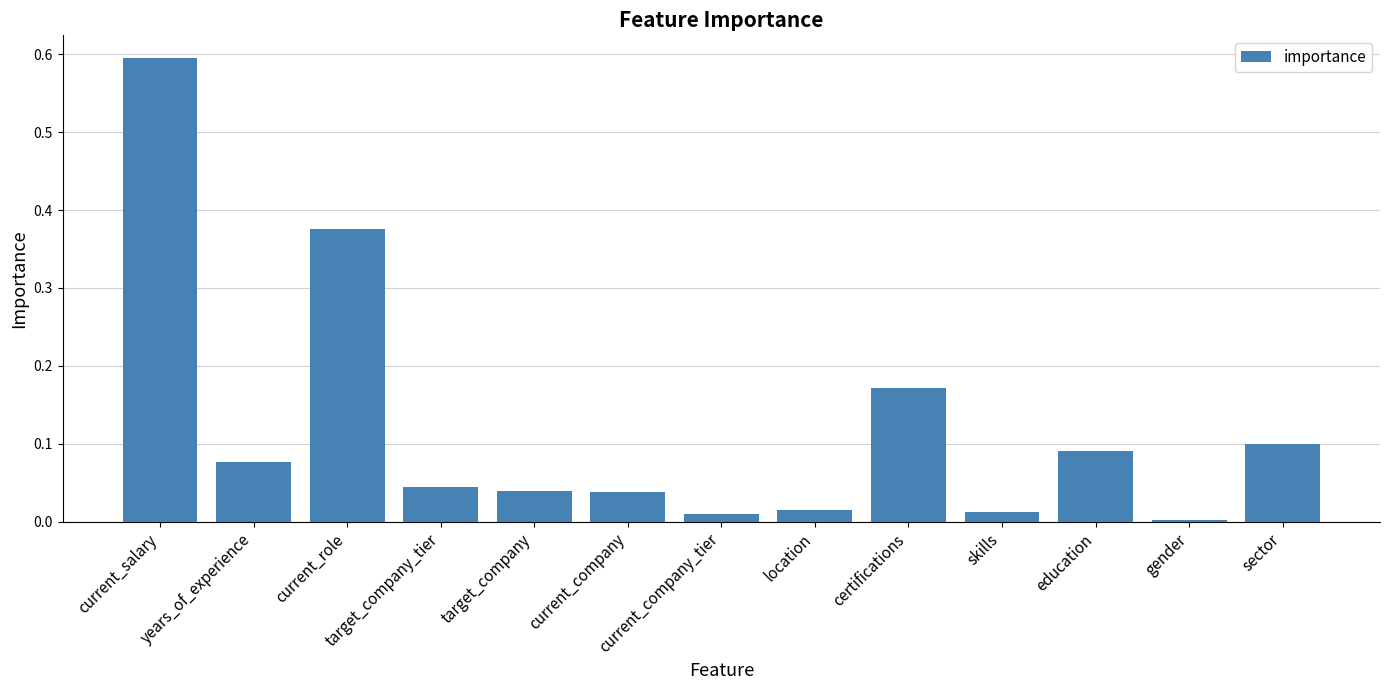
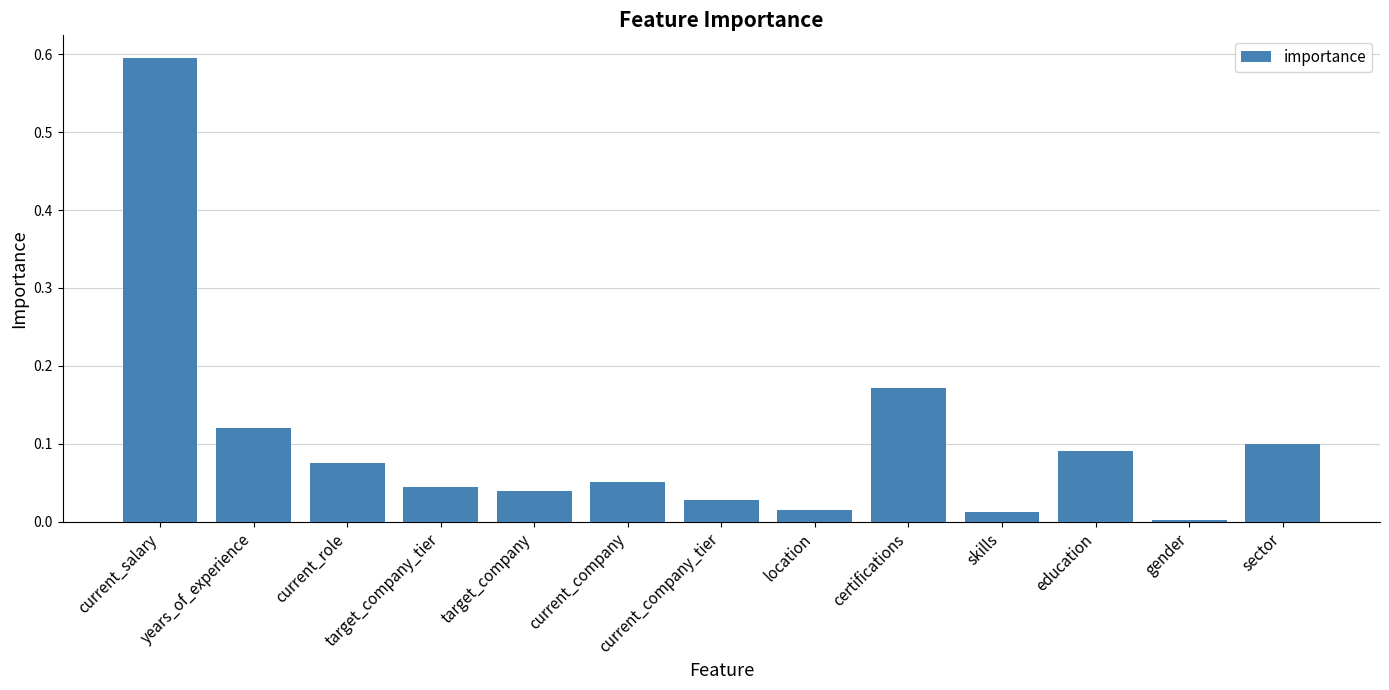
  {
    "current_salary": 0.59,
-   "years_of_experience": 0.08,
-   "current_role": 0.38,
+   "years_of_experience": 0.12,
+   "current_role": 0.08,
    "target_company_tier": 0.04,
    "target_company": 0.04,
-   "current_company": 0.04,
-   "current_company_tier": 0.01,
+   "current_company": 0.05,
+   "current_company_tier": 0.03,
    "location": 0.02,
    "certifications": 0.17,
    "skills": 0.01,
    "education": 0.09,
    "sector": 0.10
  }
